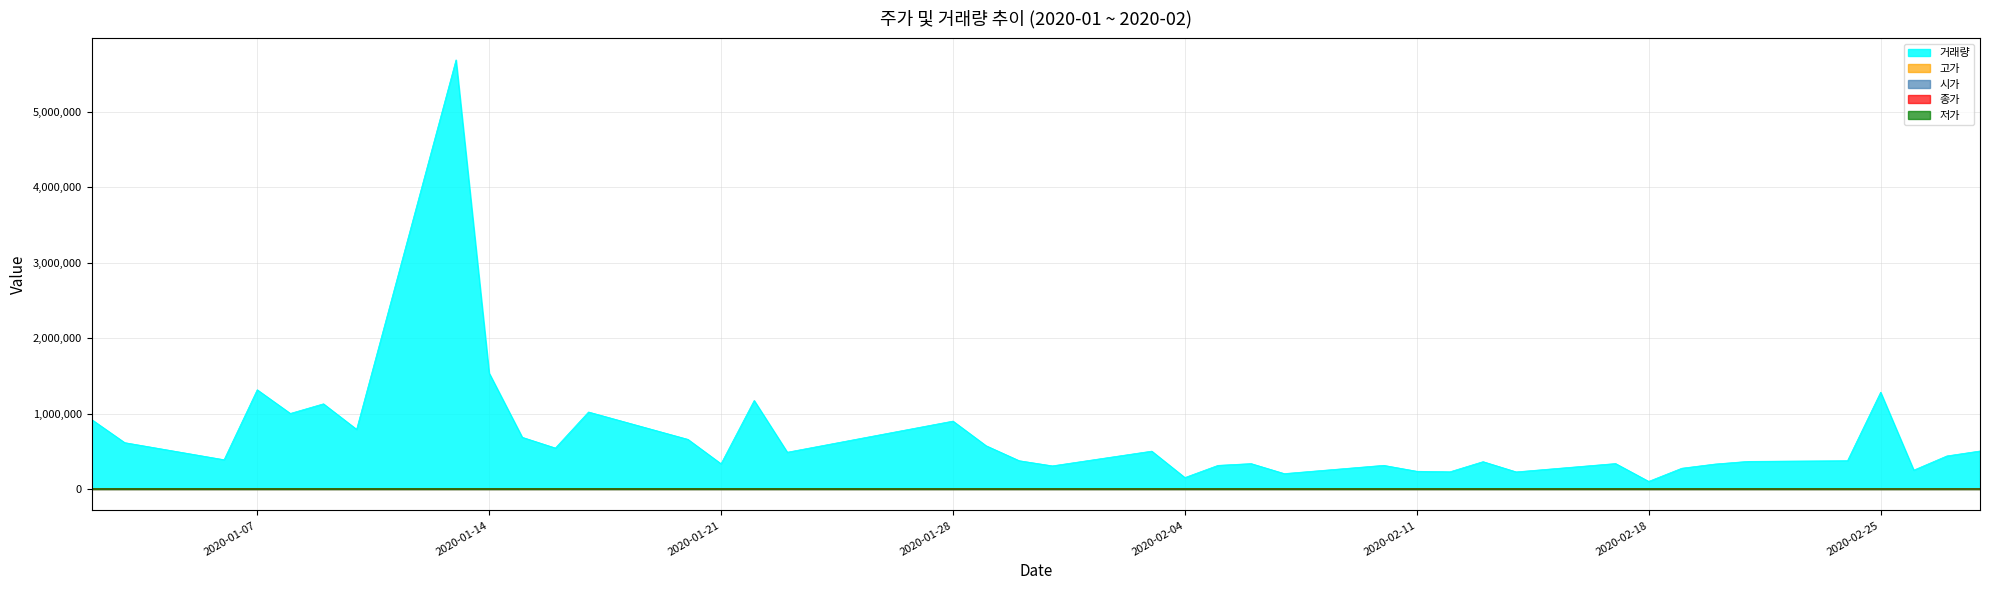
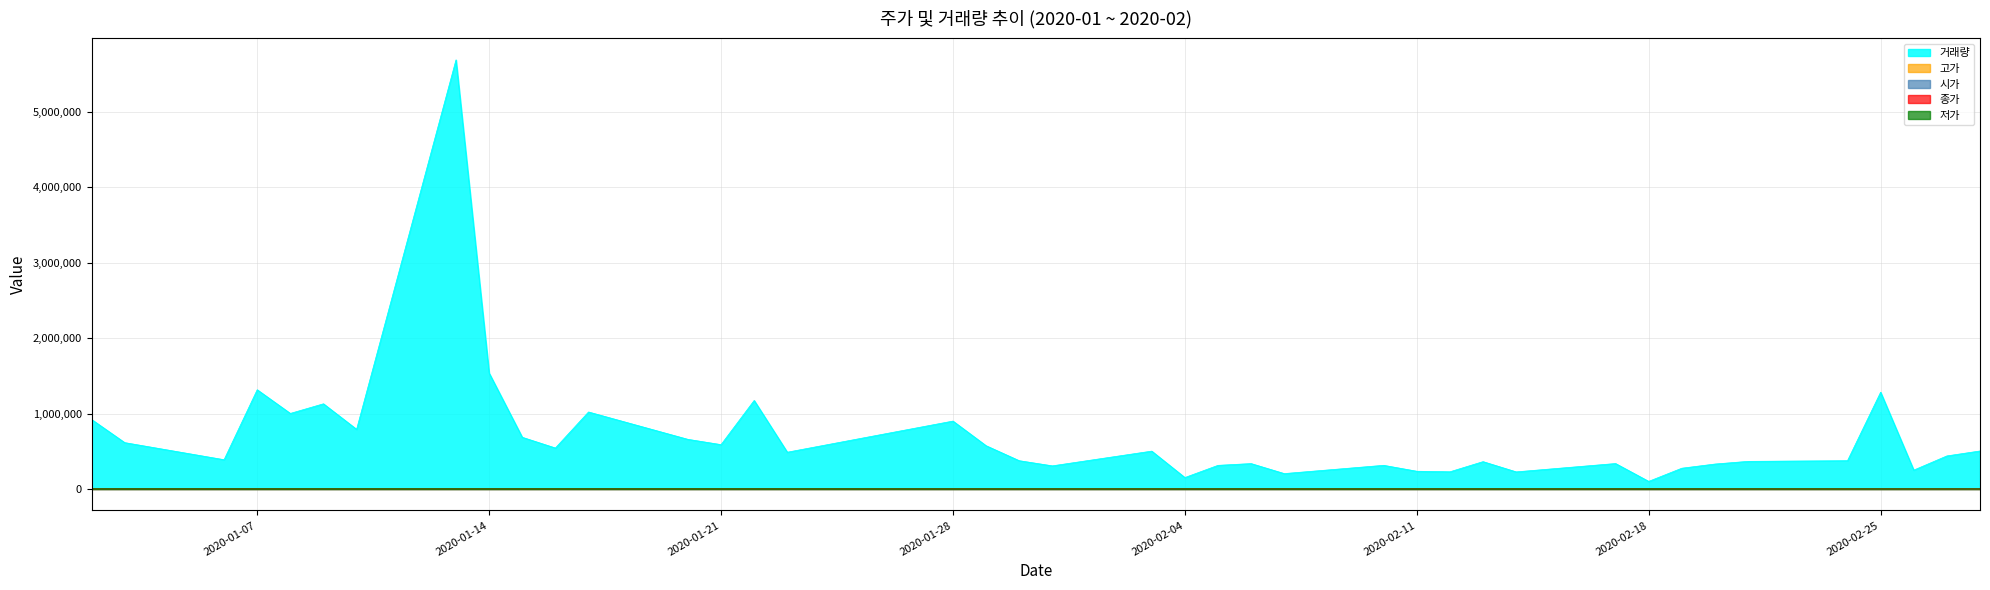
  {
    "거래량": {
      "2020-01-07": "1,300,000",
      "2020-01-14": "1,500,000",
-     "2020-01-21": "300,000",
+     "2020-01-21": "600,000",
      "2020-01-28": "900,000",
      "2020-02-04": "200,000",
      "2020-02-11": "200,000",
      "2020-02-18": "100,000",
      "2020-02-25": "1,300,000"
    },
    "저가": {
      "2020-01-07": "0",
      "2020-01-14": "0",
      "2020-01-21": "0",
      "2020-01-28": "0",
      "2020-02-04": "0",
      "2020-02-11": "0",
      "2020-02-18": "0",
      "2020-02-25": "0"
    }
  }
